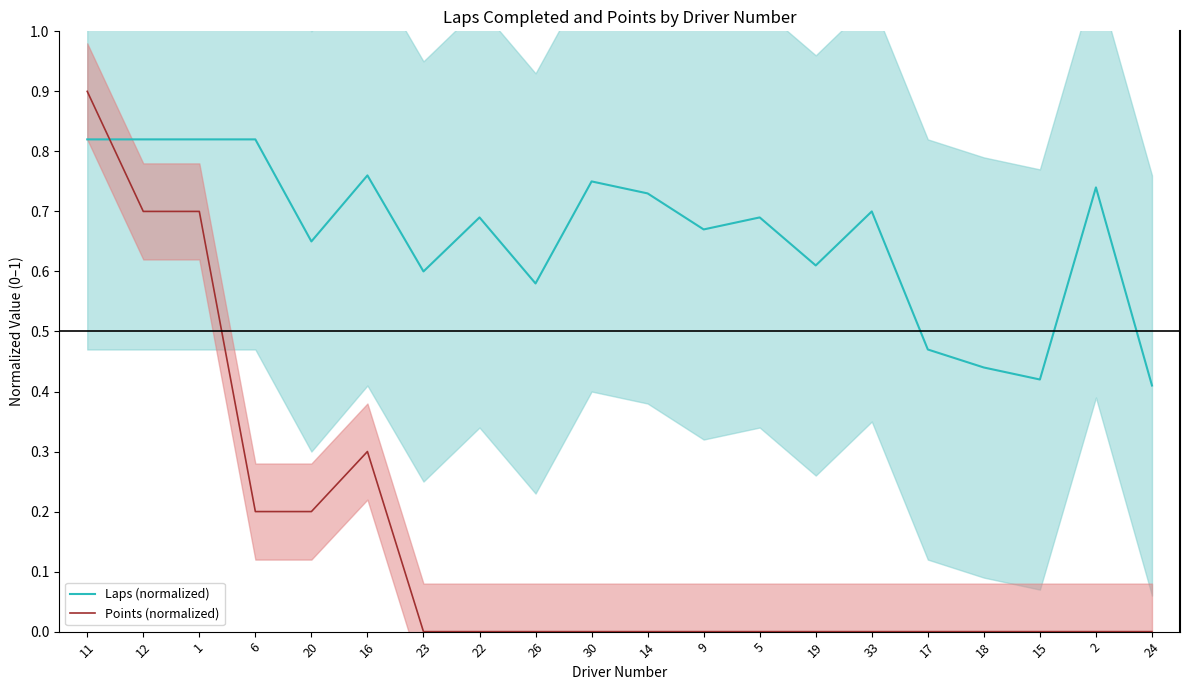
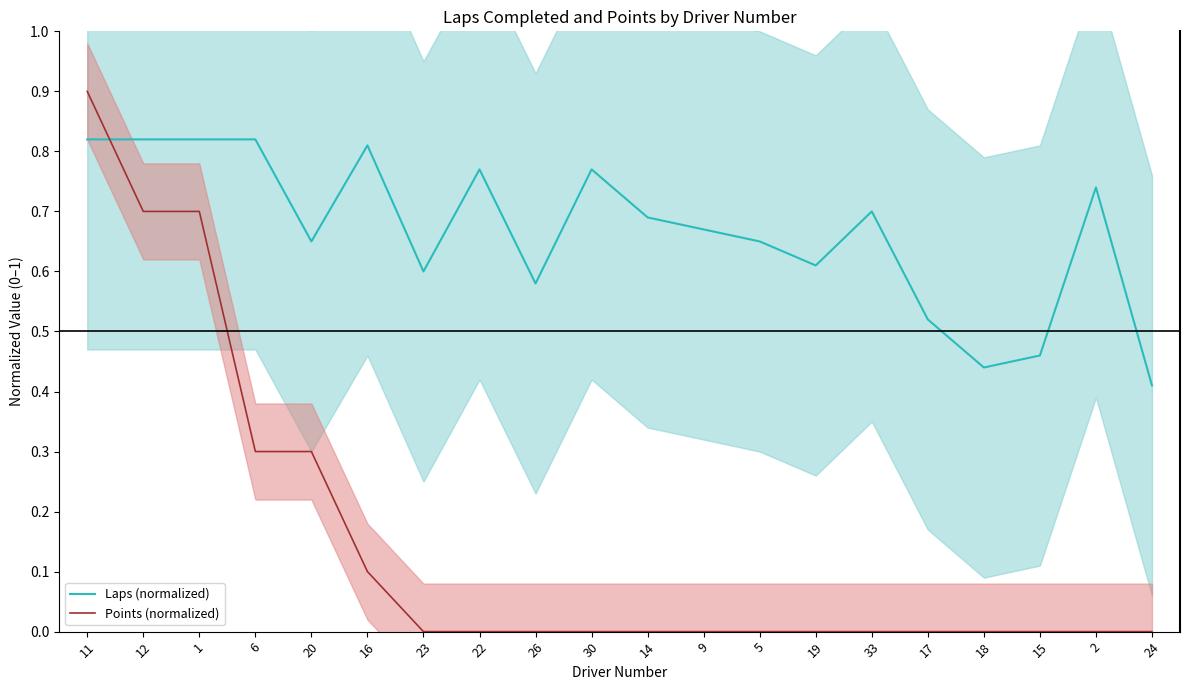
  {
    "Laps (normalized)": {
      "11": 0.82,
      "12": 0.82,
      "1": 0.82,
      "6": 0.82,
      "20": 0.65,
-     "16": 0.76,
+     "16": 0.81,
      "23": 0.60,
-     "22": 0.69,
+     "22": 0.77,
      "26": 0.58,
-     "30": 0.75,
-     "14": 0.73,
+     "30": 0.77,
+     "14": 0.69,
      "9": 0.67,
-     "5": 0.69,
+     "5": 0.65,
      "19": 0.61,
      "33": 0.70,
-     "17": 0.47,
+     "17": 0.52,
      "18": 0.44,
-     "15": 0.42,
+     "15": 0.46,
      "2": 0.74,
      "24": 0.41
    },
    "Points (normalized)": {
      "11": 0.90,
      "12": 0.70,
      "1": 0.70,
-     "6": 0.20,
-     "20": 0.20,
-     "16": 0.30,
+     "6": 0.30,
+     "20": 0.30,
+     "16": 0.10,
      "23": 0.00,
      "22": 0.00,
      "26": 0.00,
      "30": 0.00,
      "14": 0.00,
      "9": 0.00,
      "5": 0.00,
      "19": 0.00,
      "33": 0.00,
      "17": 0.00,
      "18": 0.00,
      "15": 0.00,
      "2": 0.00,
      "24": 0.00
    }
  }
